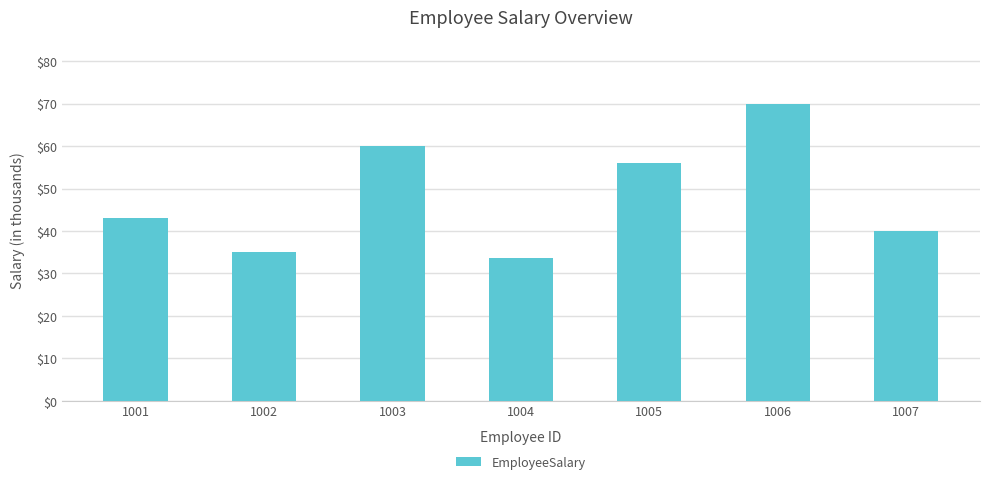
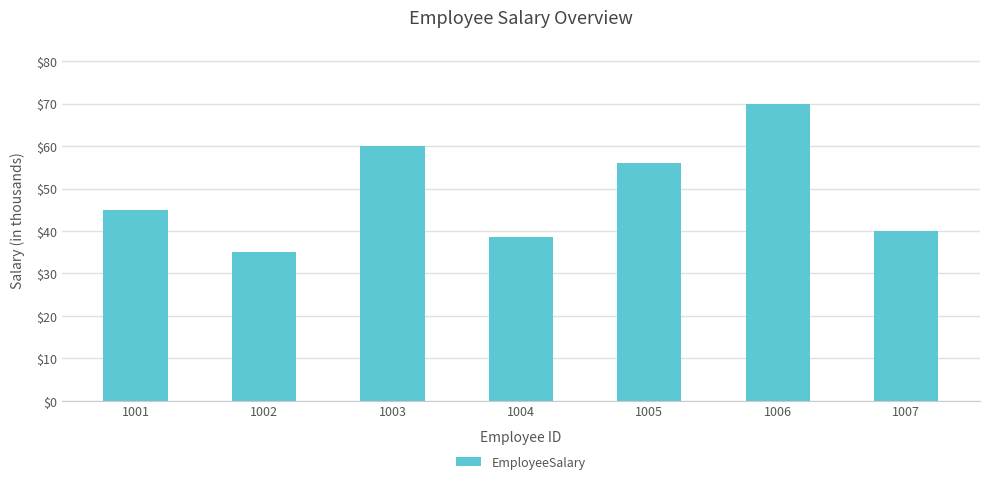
  {
-   "1001": "$43",
+   "1001": "$45",
    "1002": "$35",
    "1003": "$60",
-   "1004": "$34",
+   "1004": "$39",
    "1005": "$56",
    "1006": "$70",
    "1007": "$40"
  }
